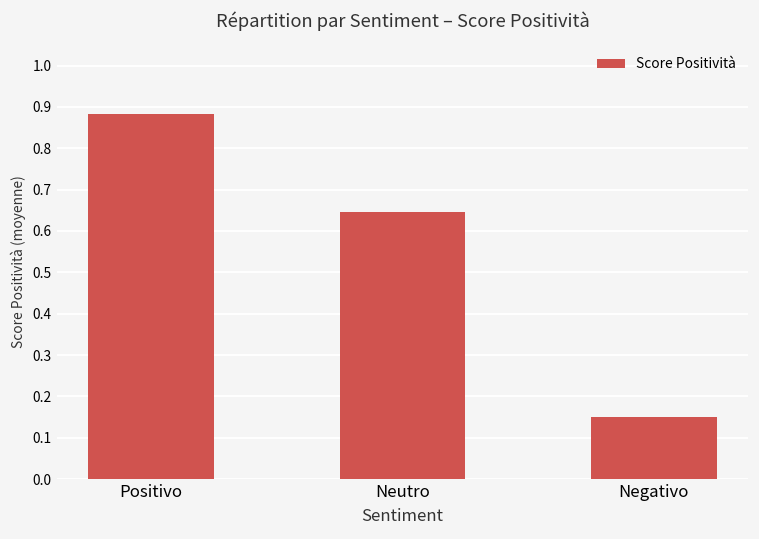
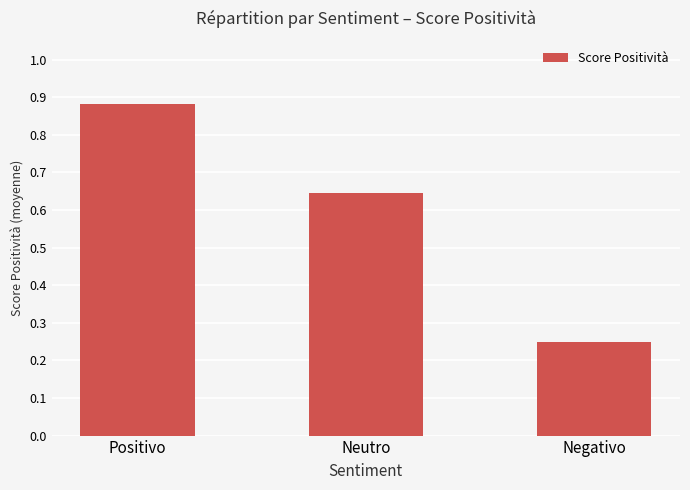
  {
    "Positivo": 0.88,
    "Neutro": 0.65,
-   "Negativo": 0.15
+   "Negativo": 0.25
  }
